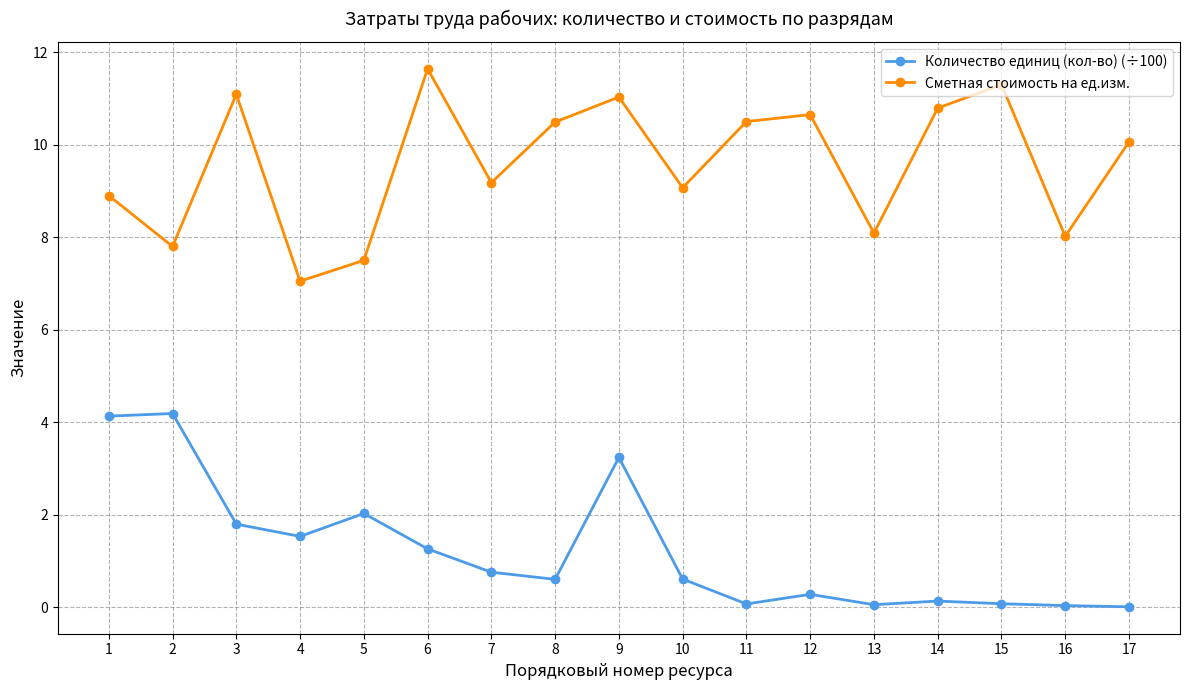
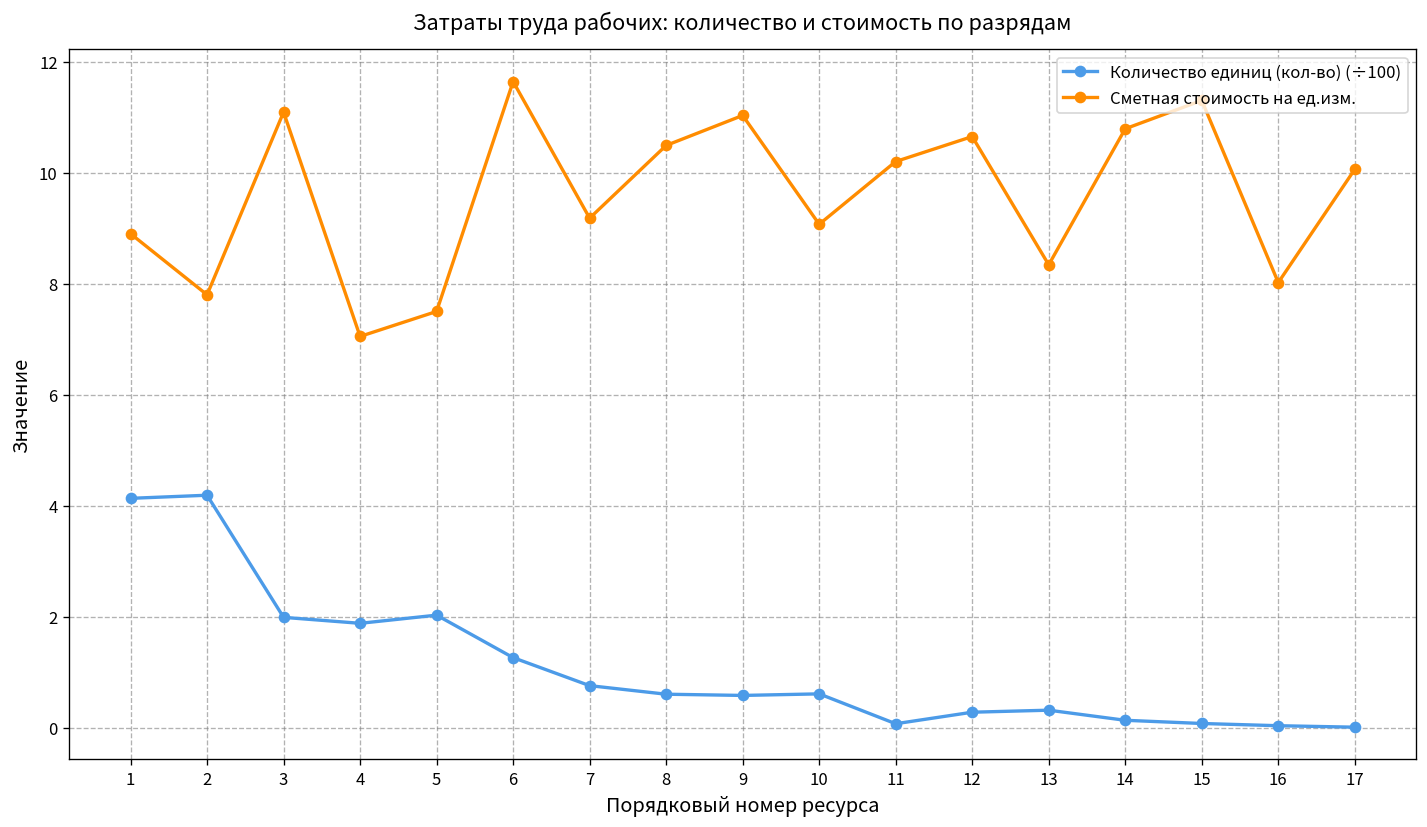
  {
    "Количество единиц (кол-во) (÷100)": {
      "1": 4.1,
      "2": 4.2,
-     "3": 1.8,
-     "4": 1.5,
+     "3": 2.0,
+     "4": 1.9,
      "5": 2.0,
      "6": 1.3,
      "7": 0.8,
      "8": 0.6,
-     "9": 3.2,
+     "9": 0.6,
      "10": 0.6,
      "11": 0.1,
      "12": 0.3,
-     "13": 0.1,
+     "13": 0.3,
      "14": 0.1,
      "15": 0.1,
      "16": 0.0,
      "17": 0.0
    },
    "Сметная стоимость на ед.изм.": {
      "1": 8.9,
      "2": 7.8,
      "3": 11.1,
      "4": 7.1,
      "5": 7.5,
      "6": 11.6,
      "7": 9.2,
      "8": 10.5,
      "9": 11.0,
      "10": 9.1,
-     "11": 10.5,
+     "11": 10.2,
      "12": 10.7,
-     "13": 8.1,
+     "13": 8.3,
      "14": 10.8,
      "16": 8.0,
      "17": 10.1
    }
  }
